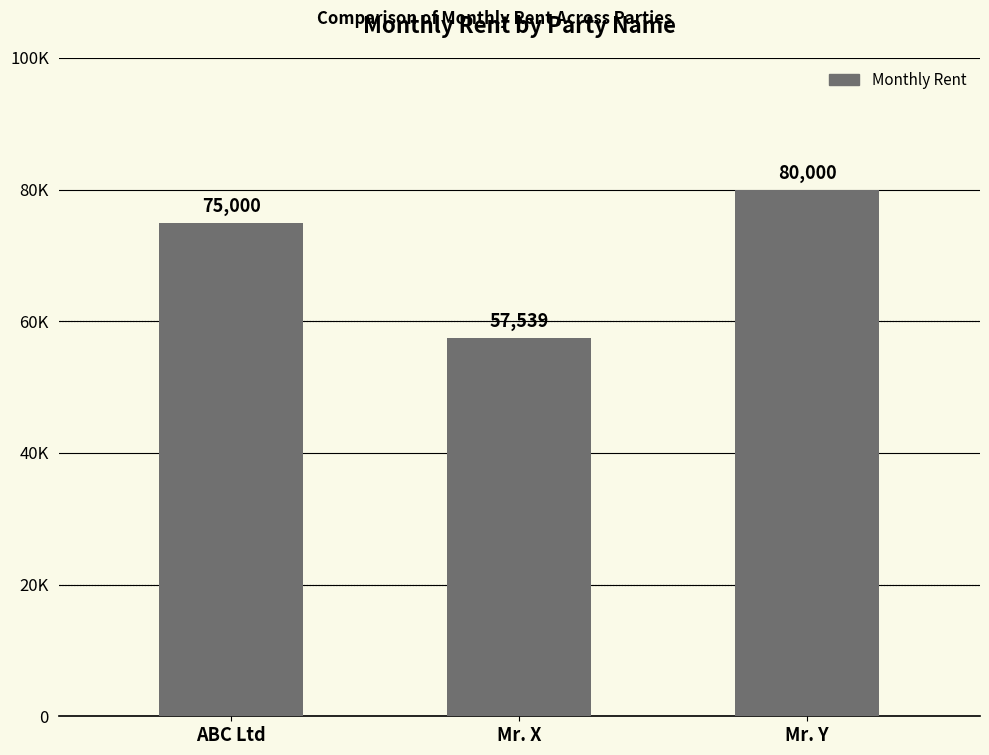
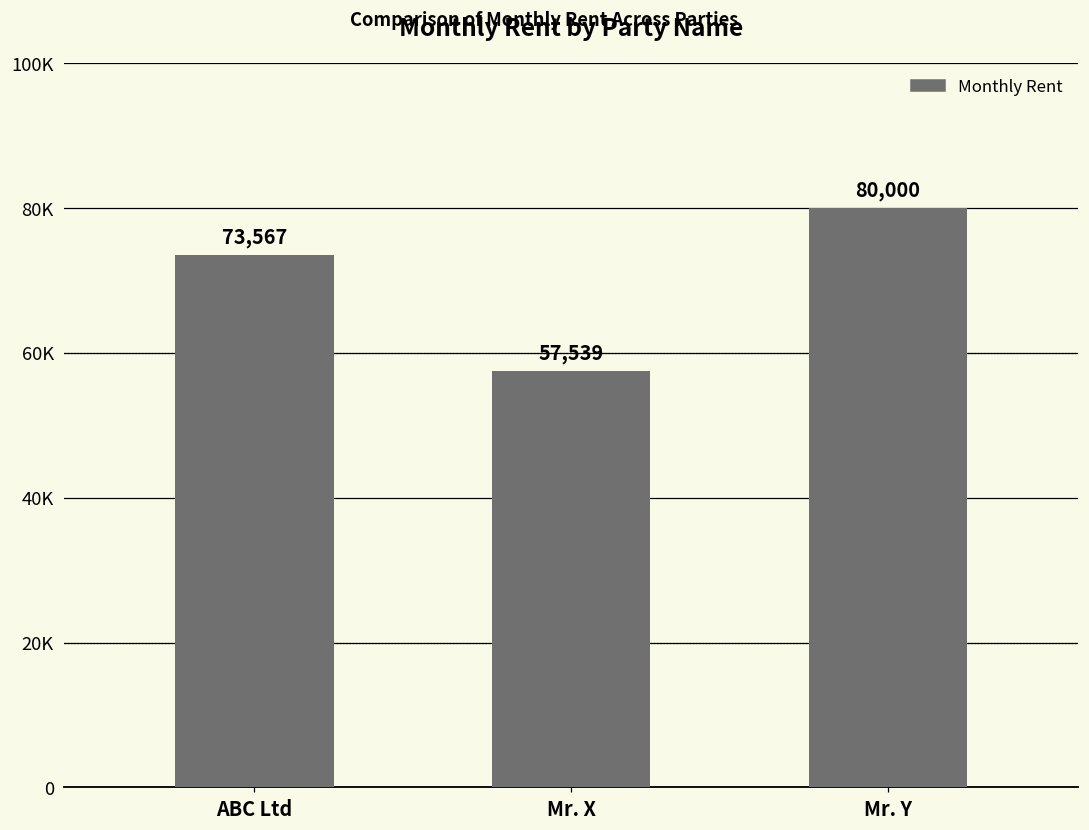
  {
-   "ABC Ltd": "75,000",
+   "ABC Ltd": "73,567",
    "Mr. X": "57,539",
    "Mr. Y": "80,000"
  }
